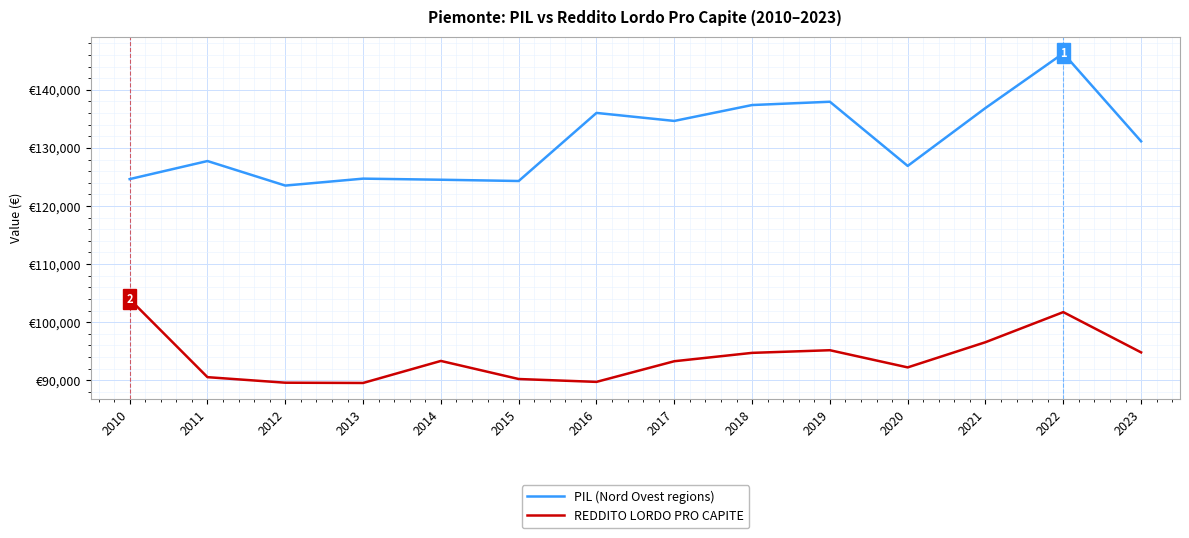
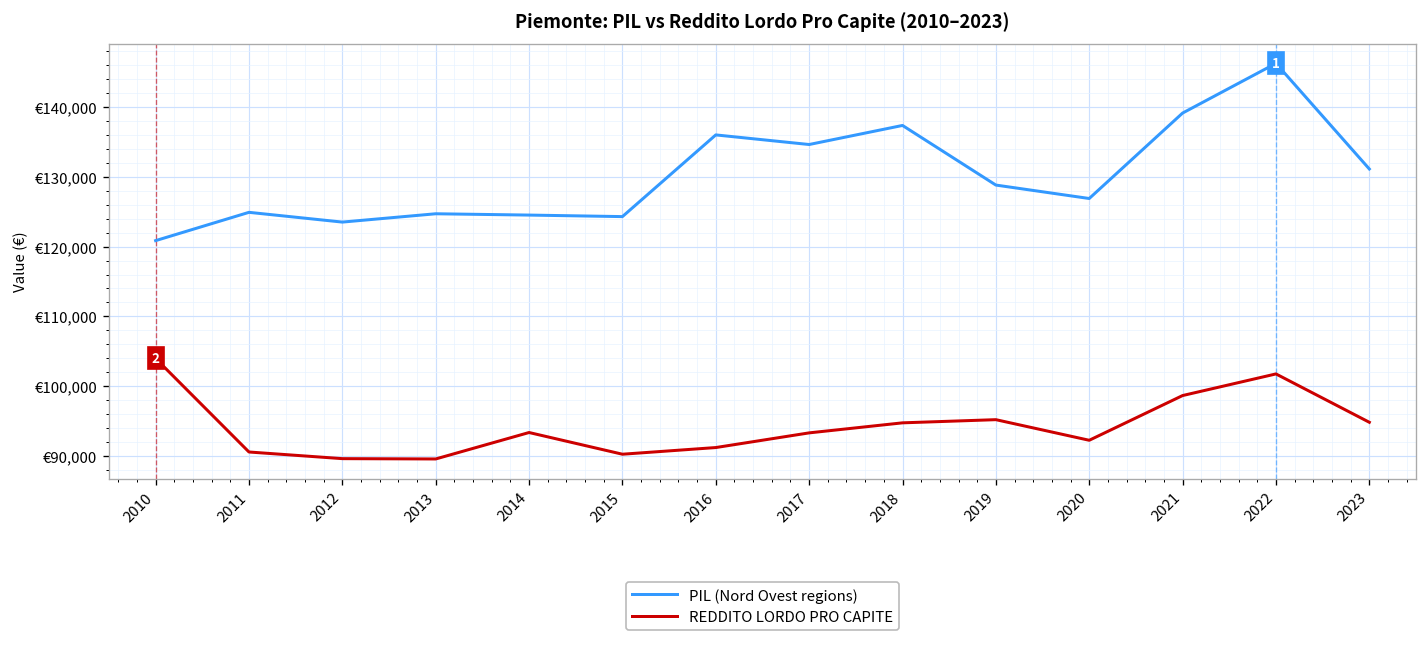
  {
    "PIL (Nord Ovest regions)": {
-     "2010": "€125,000",
-     "2011": "€128,000",
+     "2010": "€121,000",
+     "2011": "€125,000",
      "2012": "€124,000",
      "2013": "€125,000",
      "2014": "€125,000",
      "2015": "€124,000",
      "2016": "€136,000",
      "2017": "€135,000",
      "2018": "€137,000",
-     "2019": "€138,000",
+     "2019": "€129,000",
      "2020": "€127,000",
-     "2021": "€137,000",
+     "2021": "€139,000",
      "2023": "€131,000"
    },
    "REDDITO LORDO PRO CAPITE": {
      "2011": "€91,000",
      "2012": "€90,000",
      "2013": "€90,000",
      "2014": "€93,000",
      "2015": "€90,000",
-     "2016": "€90,000",
+     "2016": "€91,000",
      "2017": "€93,000",
      "2018": "€95,000",
      "2019": "€95,000",
      "2020": "€92,000",
-     "2021": "€97,000",
+     "2021": "€99,000",
      "2022": "€102,000",
      "2023": "€95,000"
    }
  }
